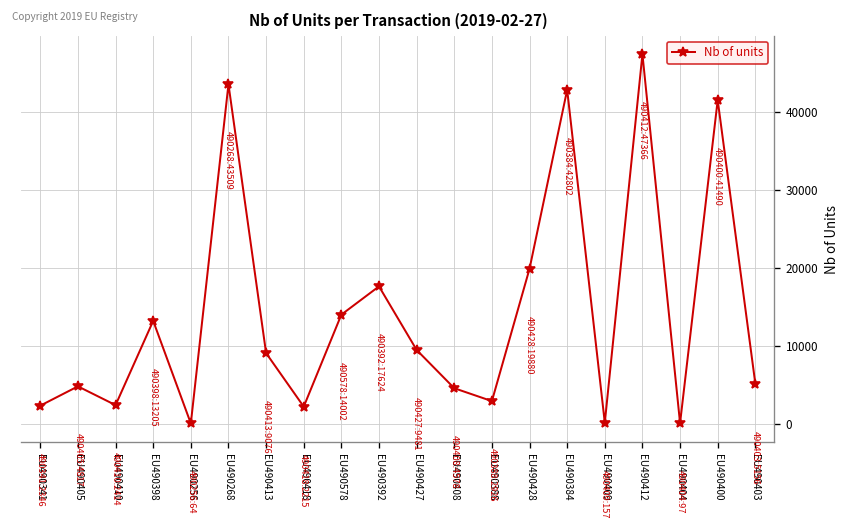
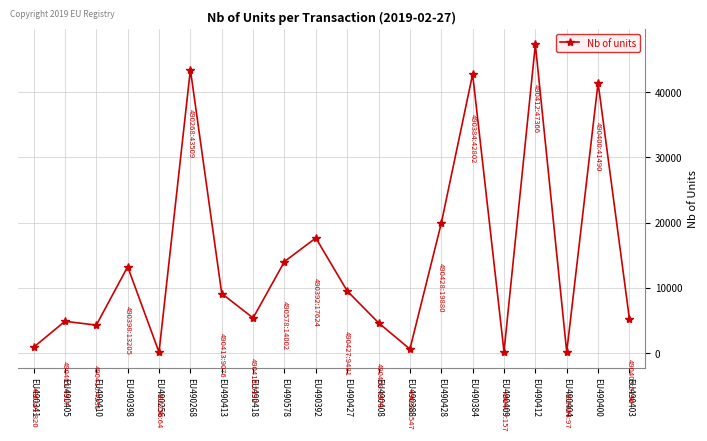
  {
-   "EU490341": 2346,
-   "EU490410": 2414,
-   "EU490418": 2215,
-   "EU490388": 2926
+   "EU490341": 820,
+   "EU490410": 4231,
+   "EU490418": 5332,
+   "EU490388": 547
  }
